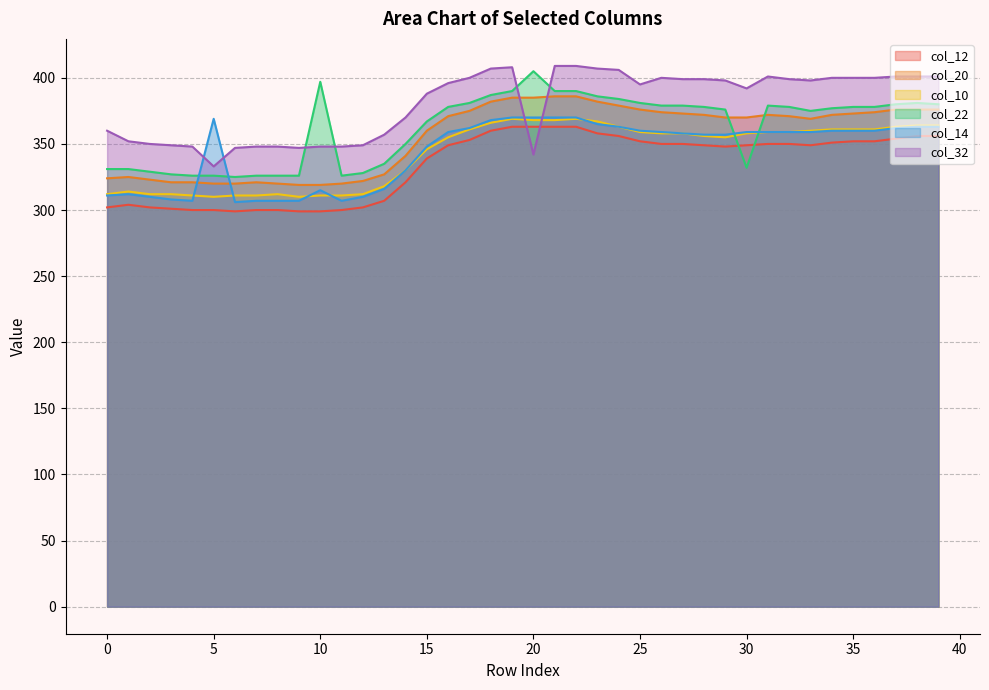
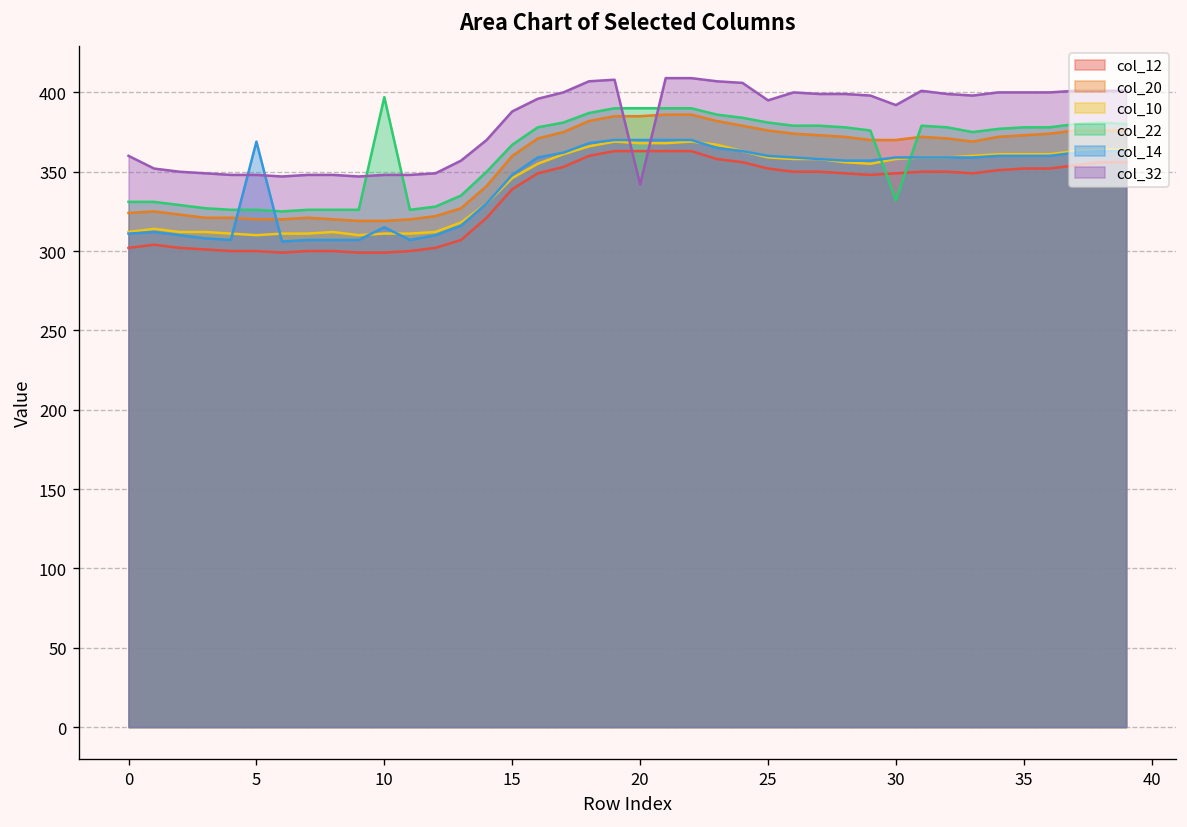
  {
    "col_22": {
      "0": 331,
      "5": 326,
      "10": 397,
      "15": 367,
-     "20": 405,
+     "20": 390,
      "25": 381,
      "30": 332,
      "35": 378
    },
    "col_14": {
      "5": 369,
      "10": 315,
      "15": 348,
      "20": 370
    },
    "col_32": {
      "0": 360,
-     "5": 333,
+     "5": 348,
      "10": 348,
      "15": 388,
      "20": 342,
      "25": 395,
      "30": 392,
      "35": 400
    }
  }
